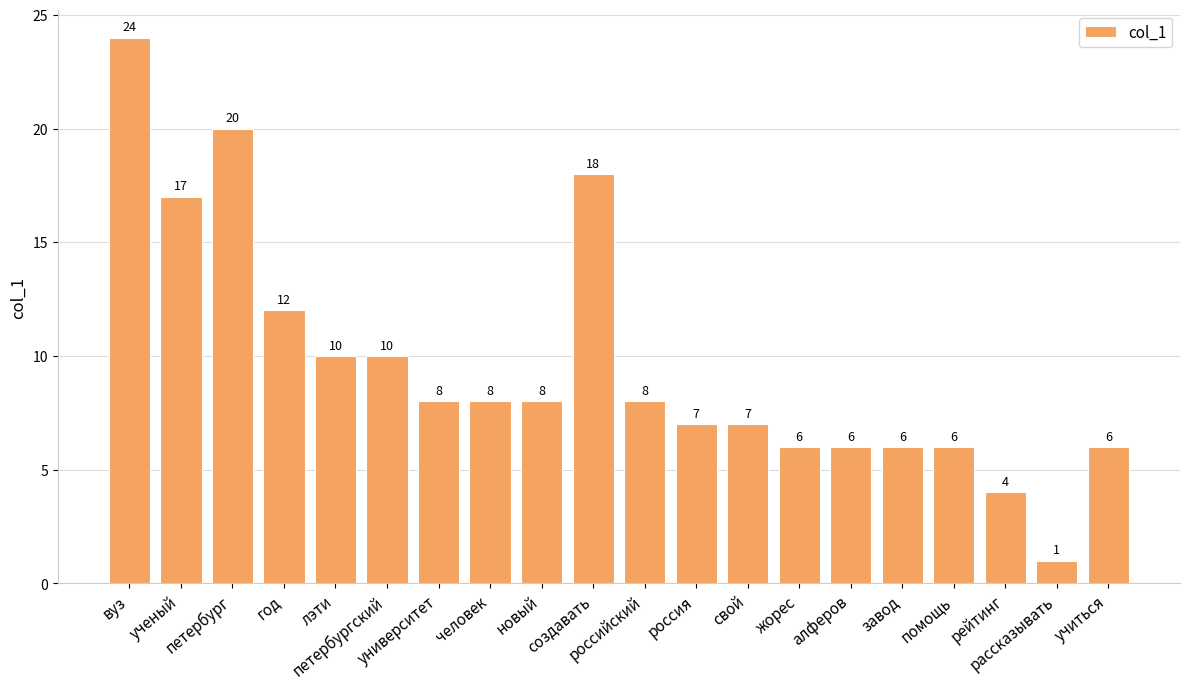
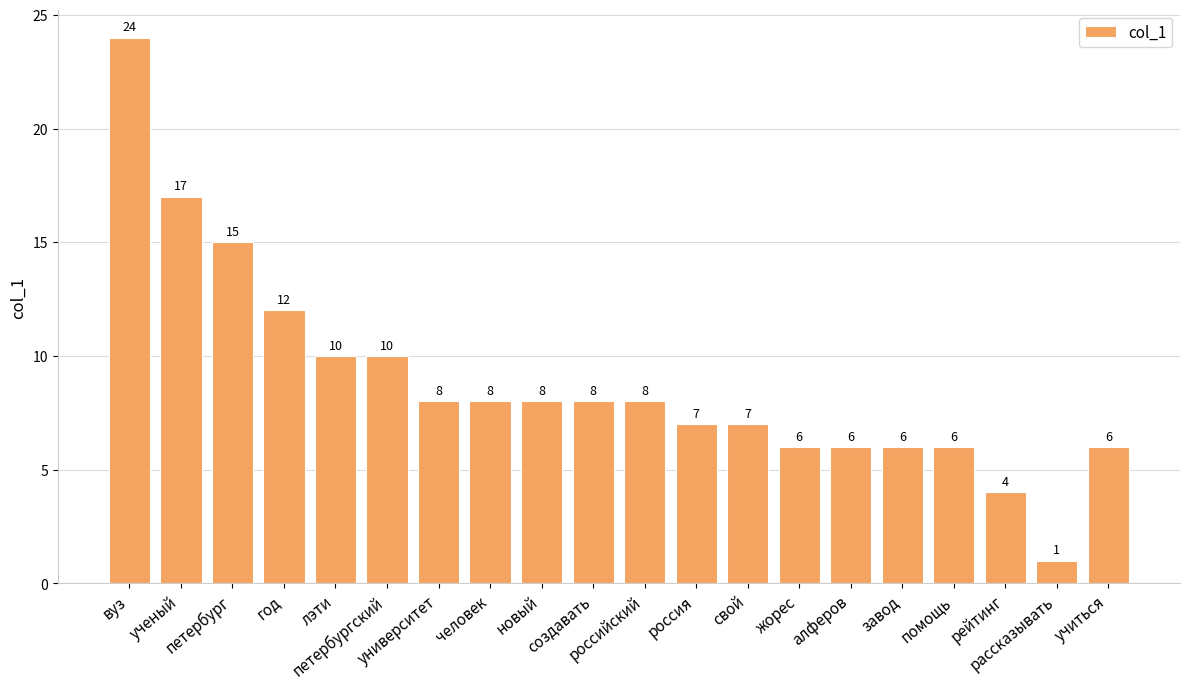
  {
    "вуз": 24,
    "ученый": 17,
-   "петербург": 20,
+   "петербург": 15,
    "год": 12,
    "лэти": 10,
    "петербургский": 10,
    "университет": 8,
    "человек": 8,
    "новый": 8,
-   "создавать": 18,
+   "создавать": 8,
    "российский": 8,
    "россия": 7,
    "свой": 7,
    "жорес": 6,
    "алферов": 6,
    "завод": 6,
    "помощь": 6,
    "рейтинг": 4,
    "рассказывать": 1,
    "учиться": 6
  }
